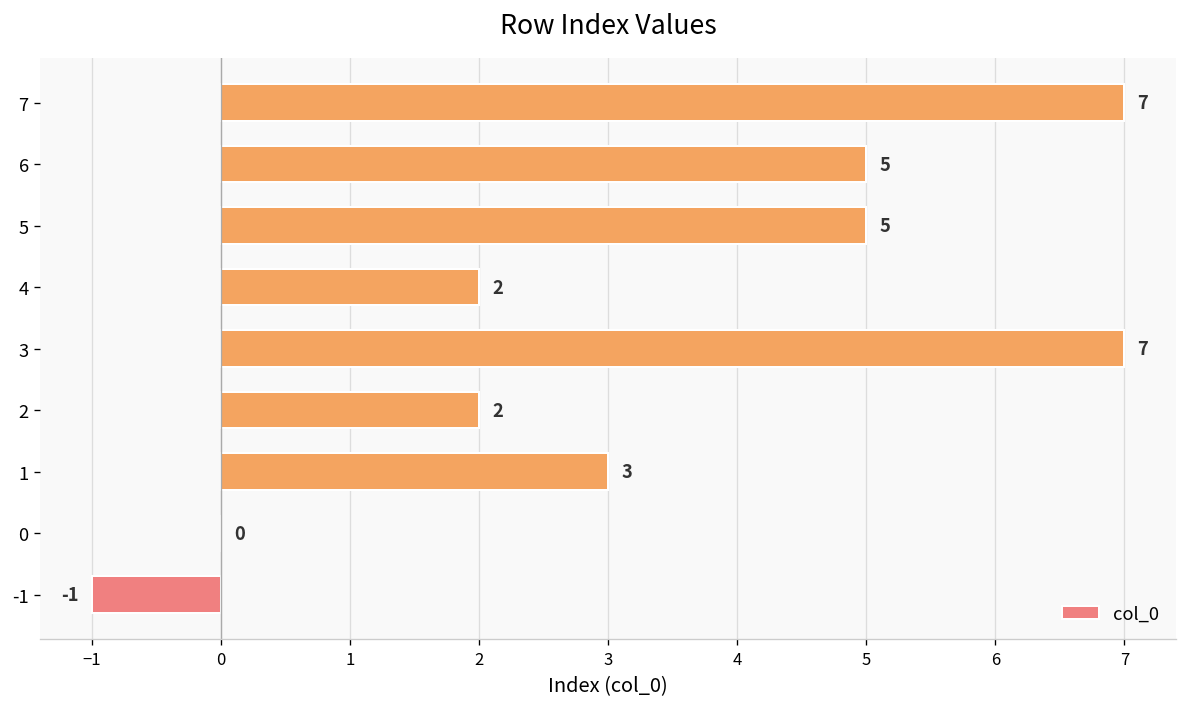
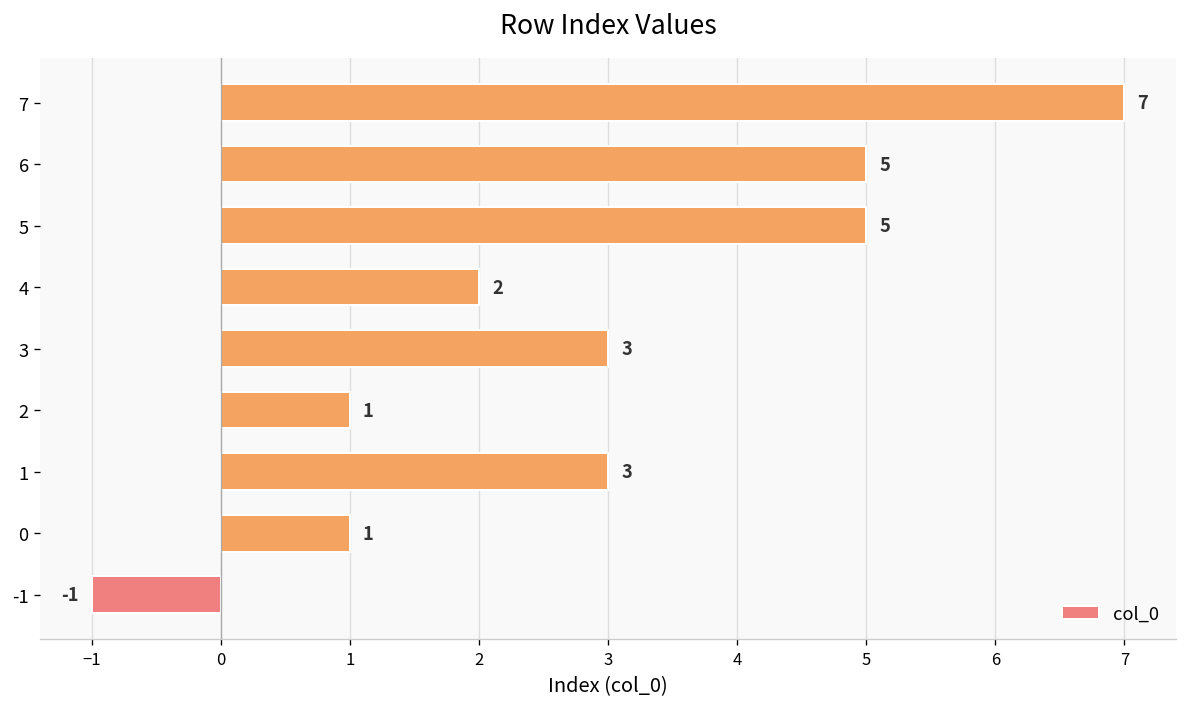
  {
    "7": 7,
    "6": 5,
    "5": 5,
    "4": 2,
-   "3": 7,
-   "2": 2,
+   "3": 3,
+   "2": 1,
    "1": 3,
-   "0": 0,
+   "0": 1,
    "-1": -1
  }
